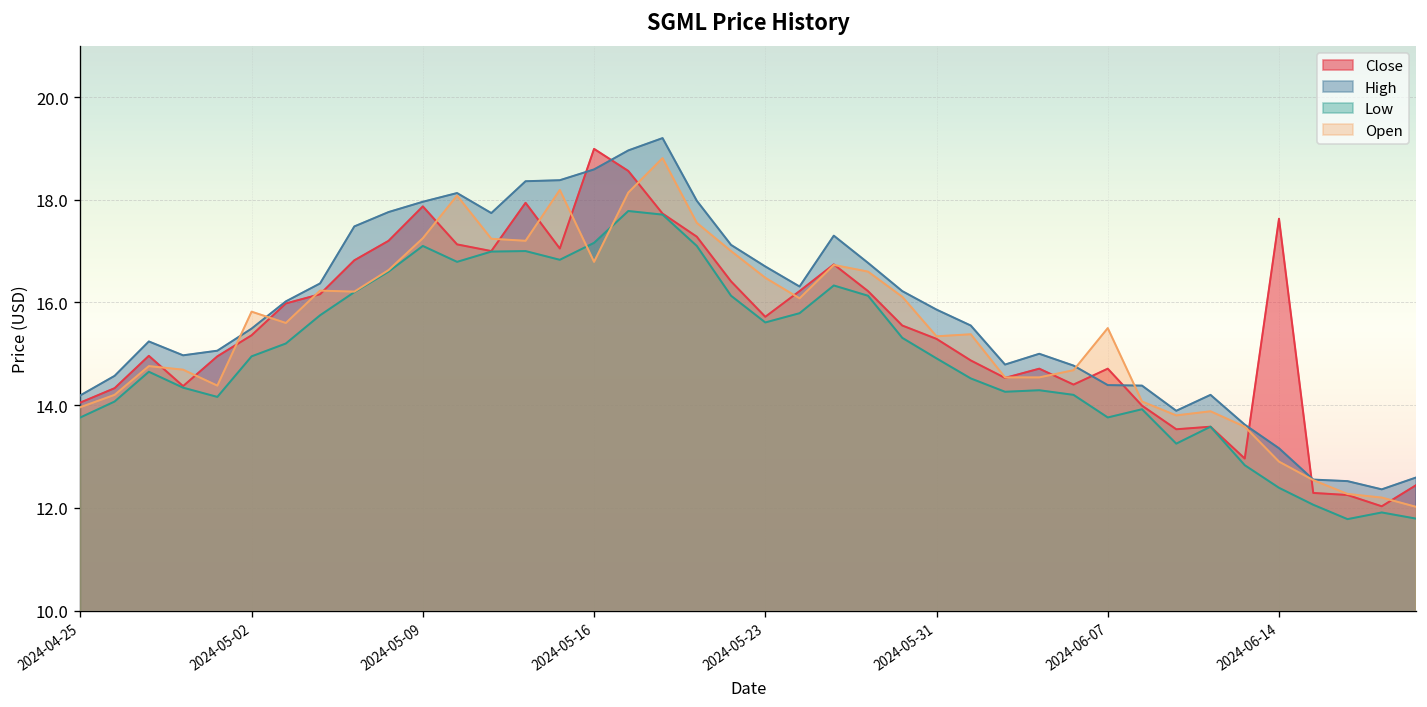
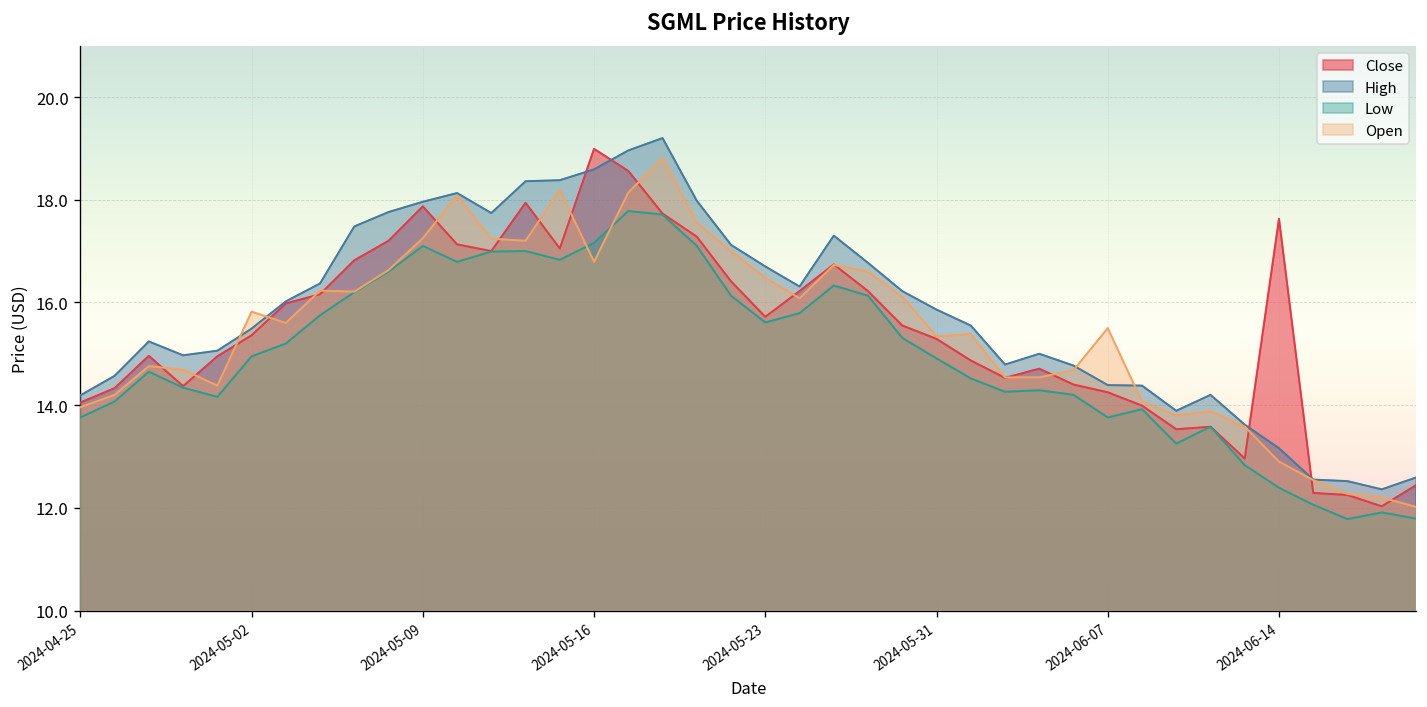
  {
    "Close": {
      "2024-04-25": 14.1,
      "2024-05-02": 15.4,
      "2024-05-09": 17.9,
      "2024-05-16": 19.0,
      "2024-05-23": 15.7,
-     "2024-06-07": 14.7,
+     "2024-06-07": 14.3,
      "2024-06-14": 17.6
    },
    "Open": {
      "2024-04-25": 14.0,
      "2024-05-02": 15.8,
      "2024-05-09": 17.3,
      "2024-05-16": 16.8,
      "2024-05-23": 16.5,
      "2024-06-07": 15.5,
      "2024-06-14": 12.9
    }
  }
